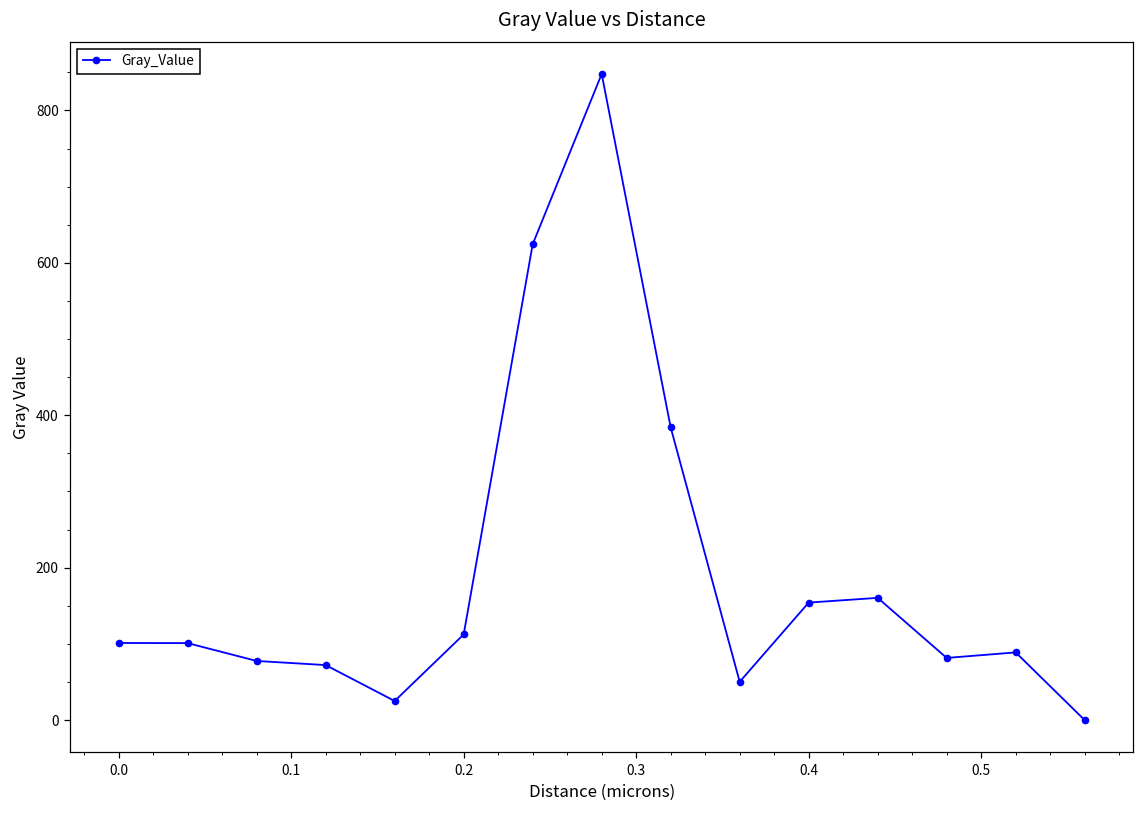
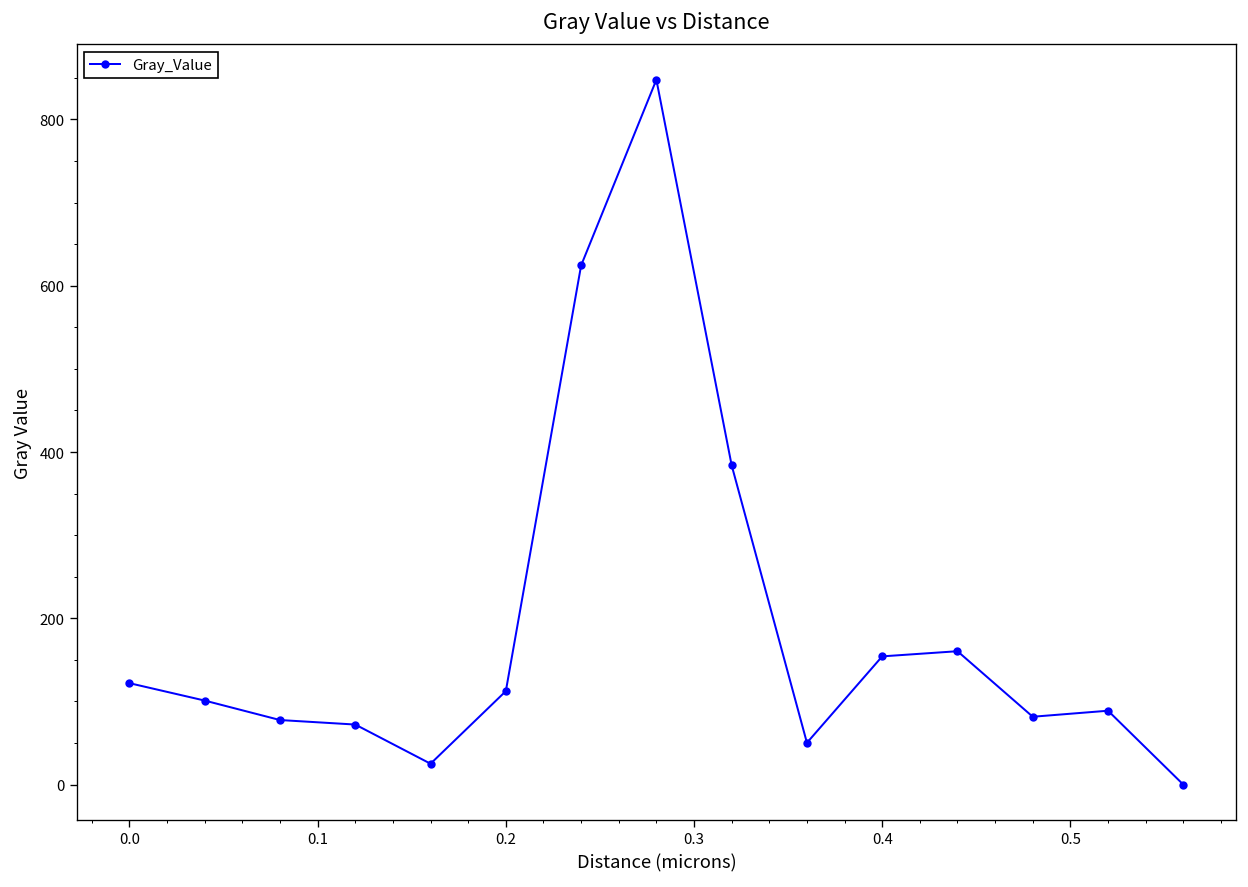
  {
-   "0.0": 100,
+   "0.0": 120,
    "0.2": 110,
    "0.4": 150
  }
